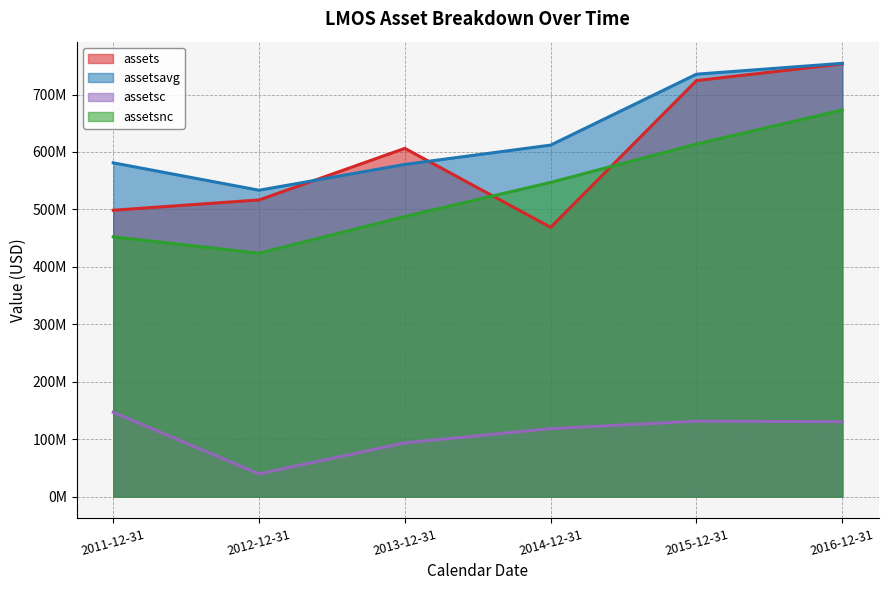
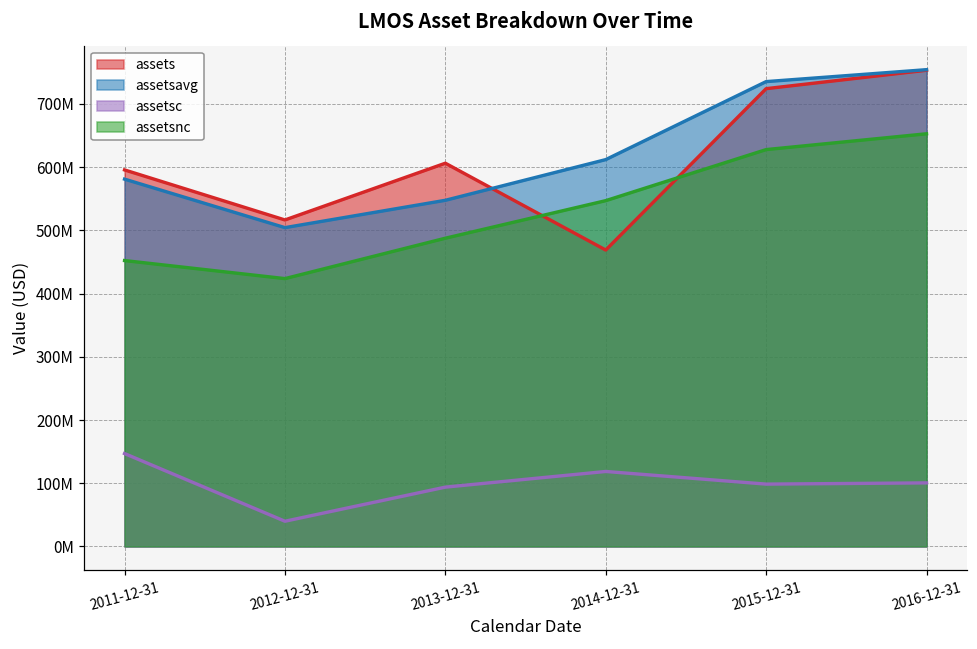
  {
    "assets": {
-     "2011-12-31": 500000000,
+     "2011-12-31": 600000000,
      "2012-12-31": 520000000,
      "2013-12-31": 610000000,
      "2014-12-31": 470000000,
      "2015-12-31": 720000000
    },
    "assetsavg": {
      "2011-12-31": 580000000,
-     "2012-12-31": 530000000,
-     "2013-12-31": 580000000,
+     "2012-12-31": 500000000,
+     "2013-12-31": 550000000,
      "2014-12-31": 610000000,
      "2015-12-31": 740000000
    },
    "assetsc": {
      "2011-12-31": 150000000,
      "2012-12-31": 40000000,
      "2013-12-31": 90000000,
      "2014-12-31": 120000000,
-     "2015-12-31": 130000000,
-     "2016-12-31": 130000000
+     "2015-12-31": 100000000,
+     "2016-12-31": 100000000
    },
    "assetsnc": {
      "2011-12-31": 450000000,
      "2012-12-31": 420000000,
      "2013-12-31": 490000000,
      "2014-12-31": 550000000,
-     "2015-12-31": 610000000,
-     "2016-12-31": 670000000
+     "2015-12-31": 630000000,
+     "2016-12-31": 650000000
    }
  }
